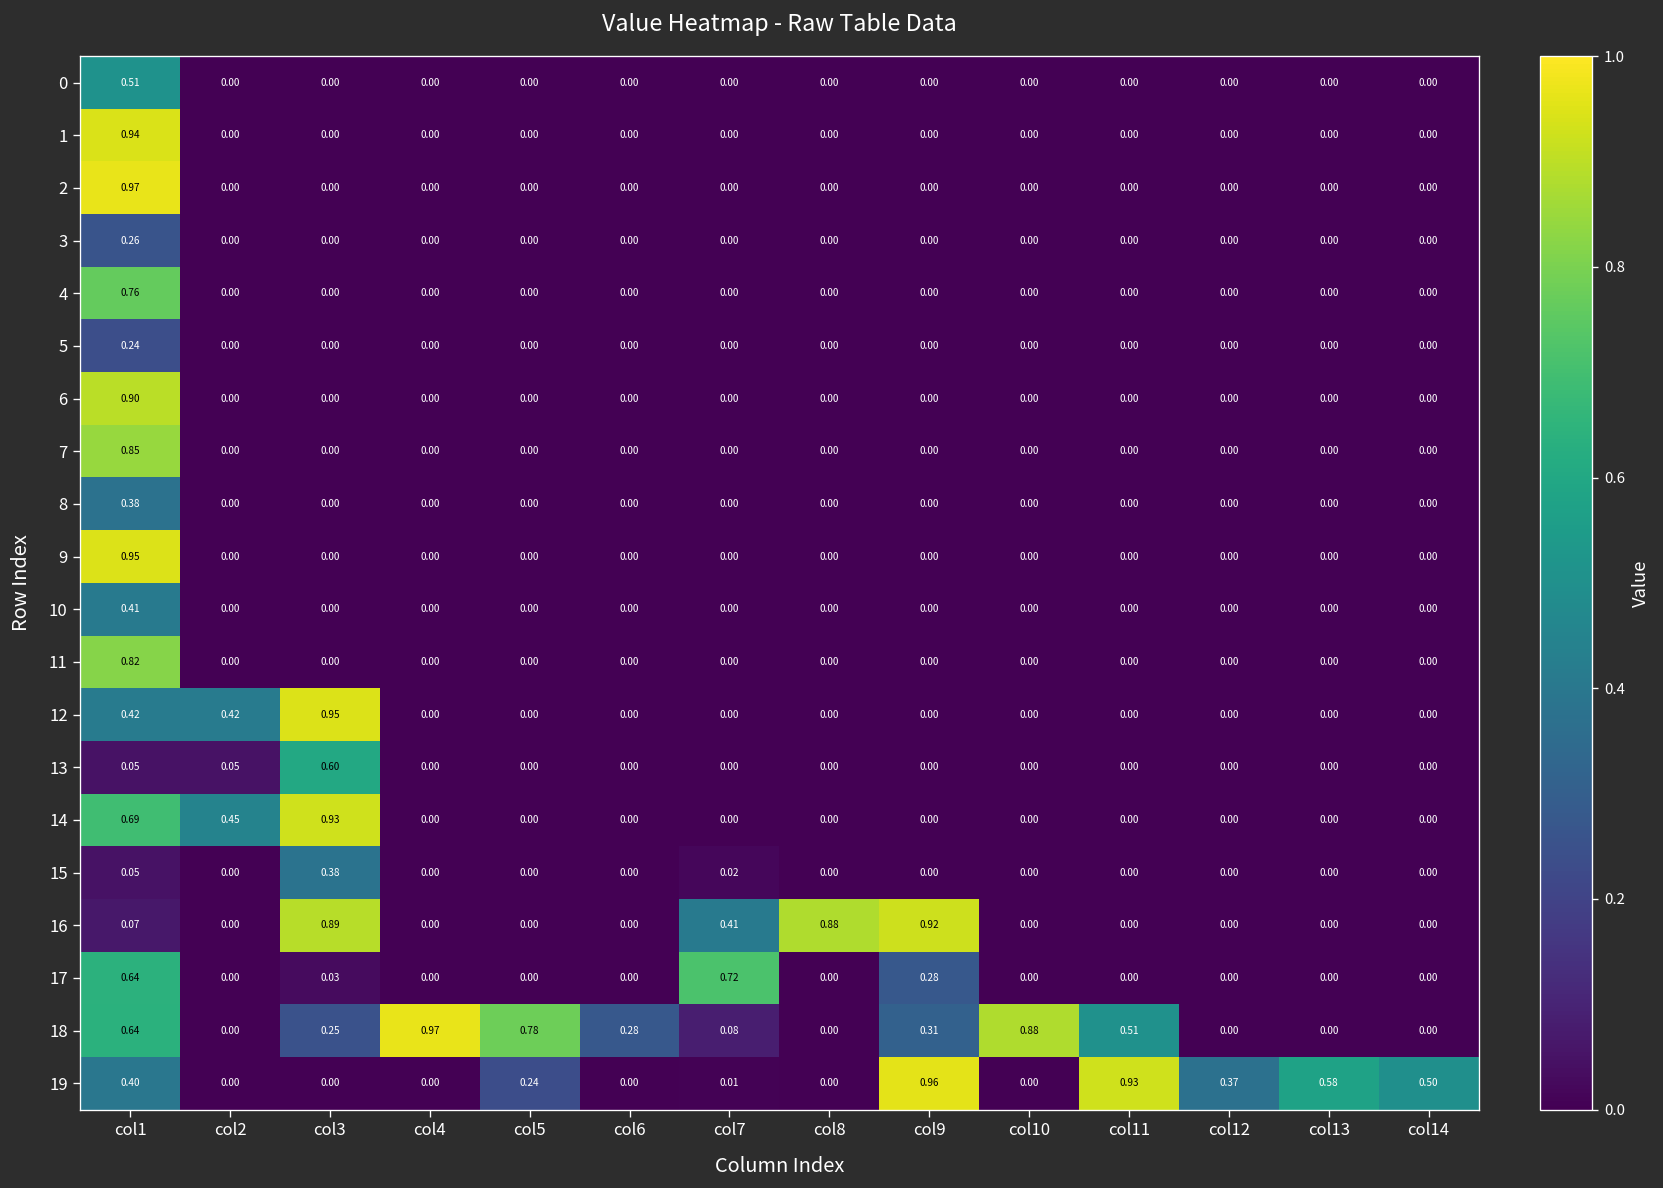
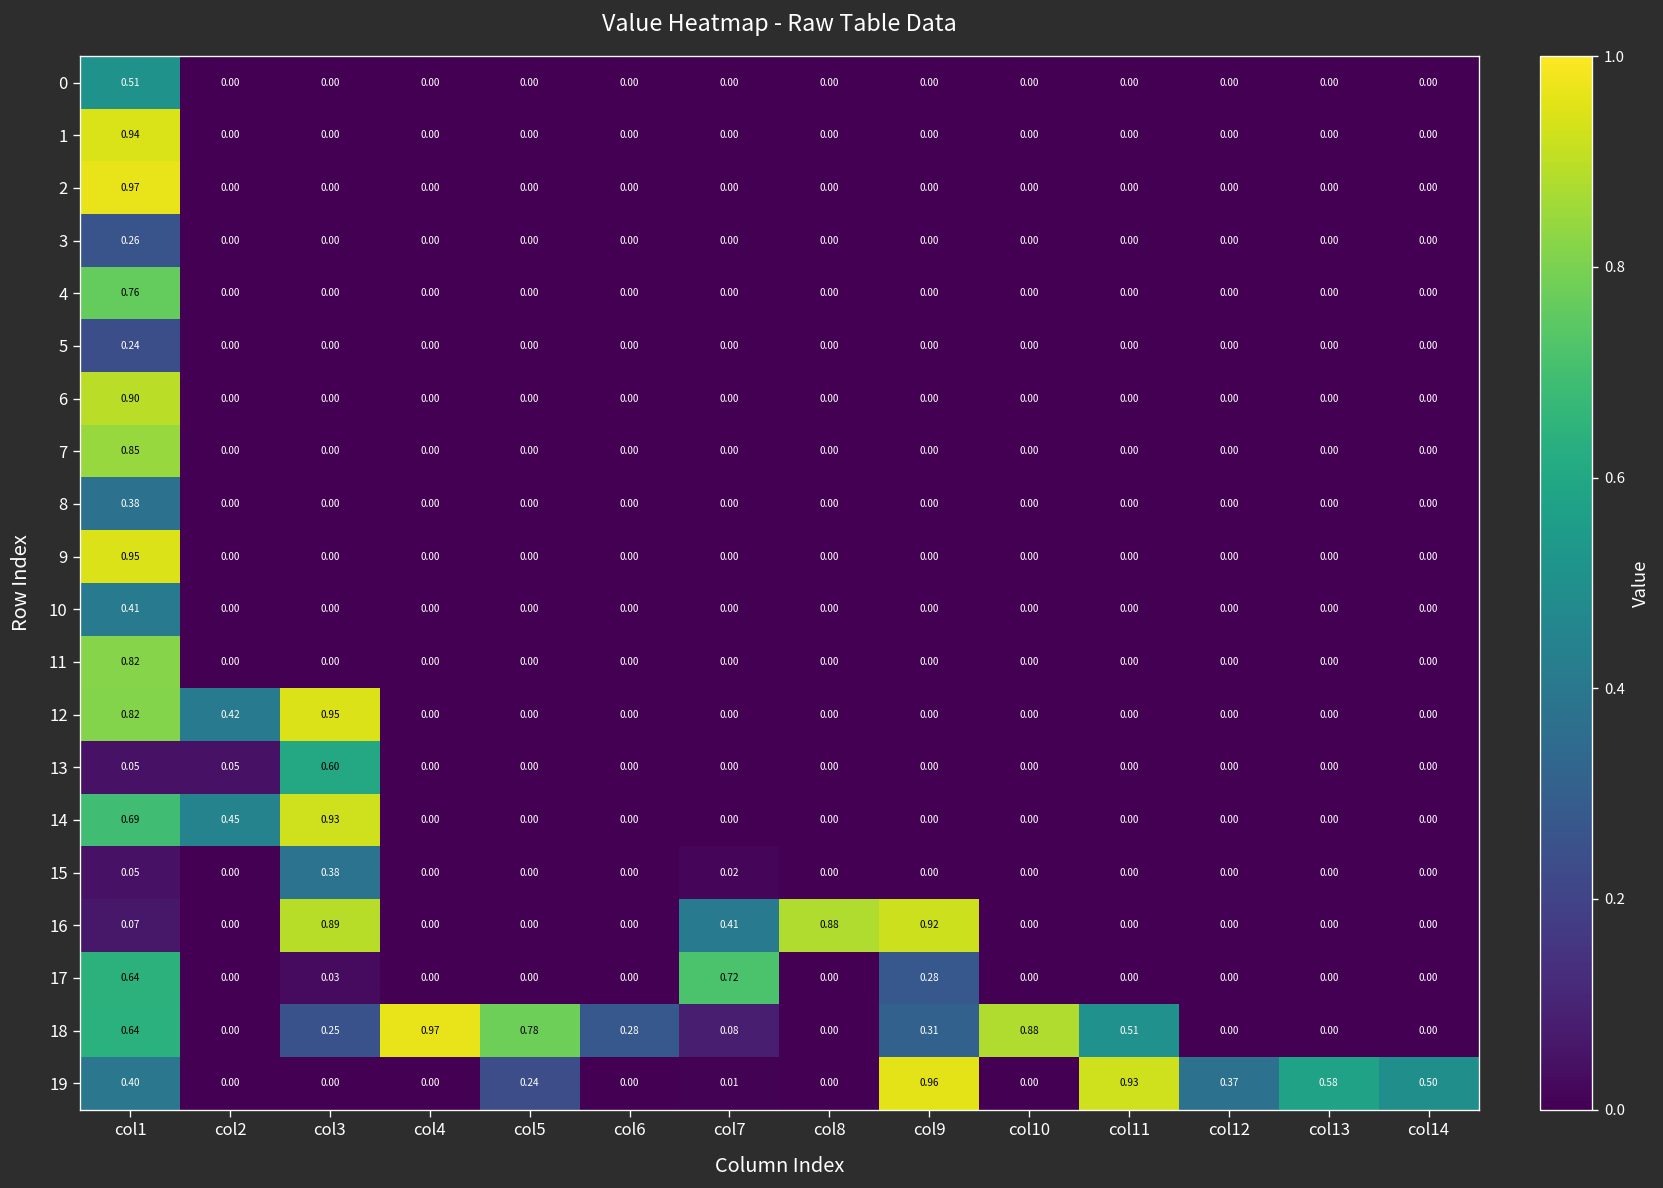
  {
    "12": {
-     "col1": 0.42,
+     "col1": 0.82,
      "col2": 0.42,
      "col3": 0.95,
      "col4": 0.00,
      "col5": 0.00,
      "col6": 0.00,
      "col7": 0.00,
      "col8": 0.00,
      "col9": 0.00,
      "col10": 0.00,
      "col11": 0.00,
      "col12": 0.00,
      "col13": 0.00,
      "col14": 0.00
    }
  }
